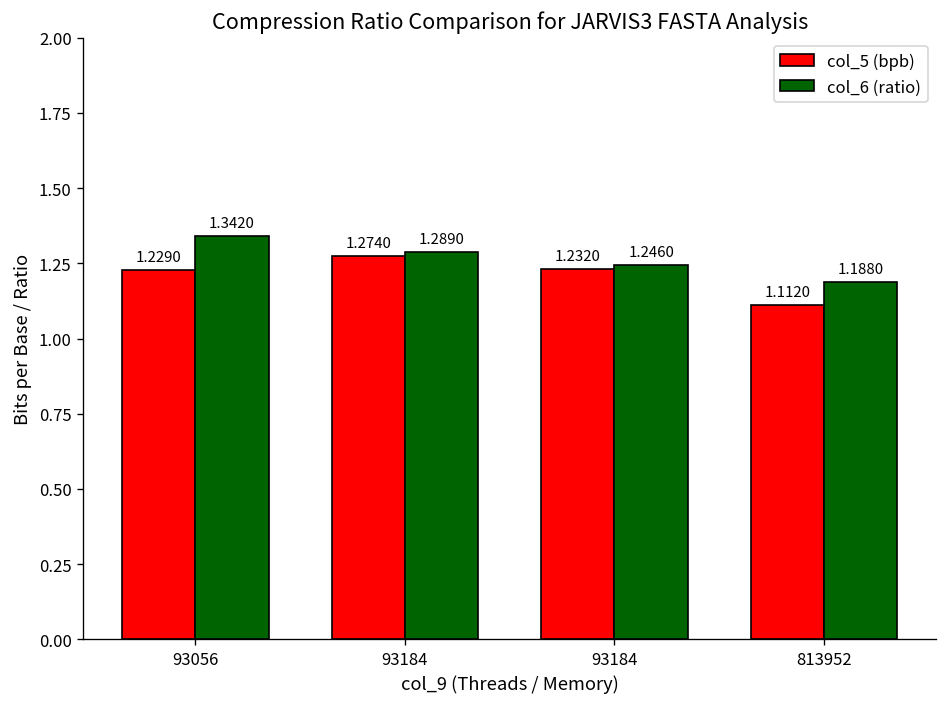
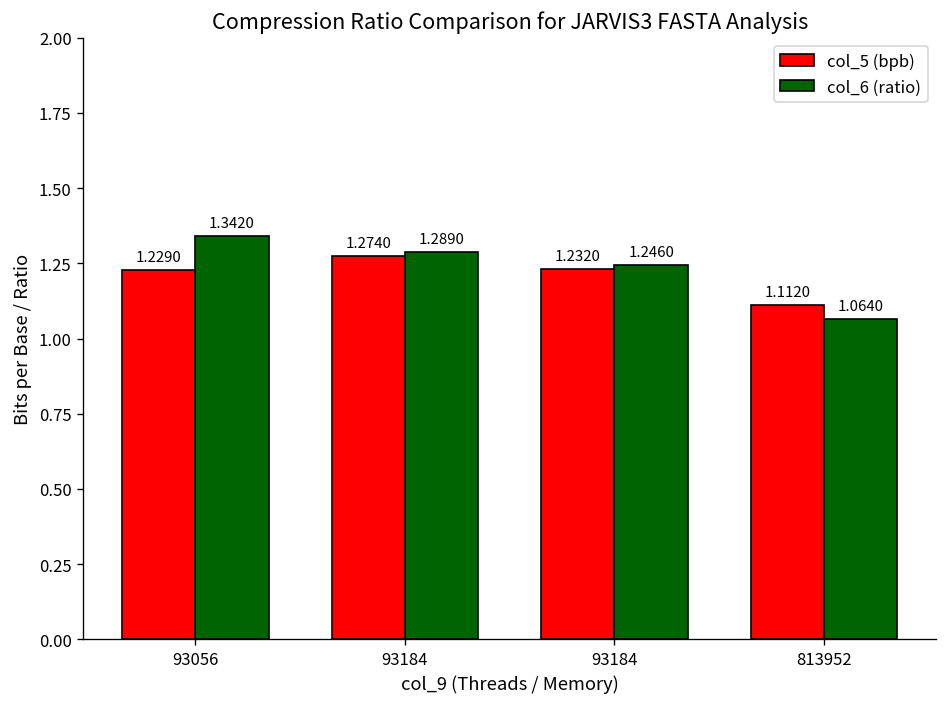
  {
    "col_5 (bpb)": {
      "93056": 1.2290,
      "813952": 1.1120
    },
    "col_6 (ratio)": {
      "93056": 1.3420,
-     "813952": 1.1880
+     "813952": 1.0640
    }
  }
